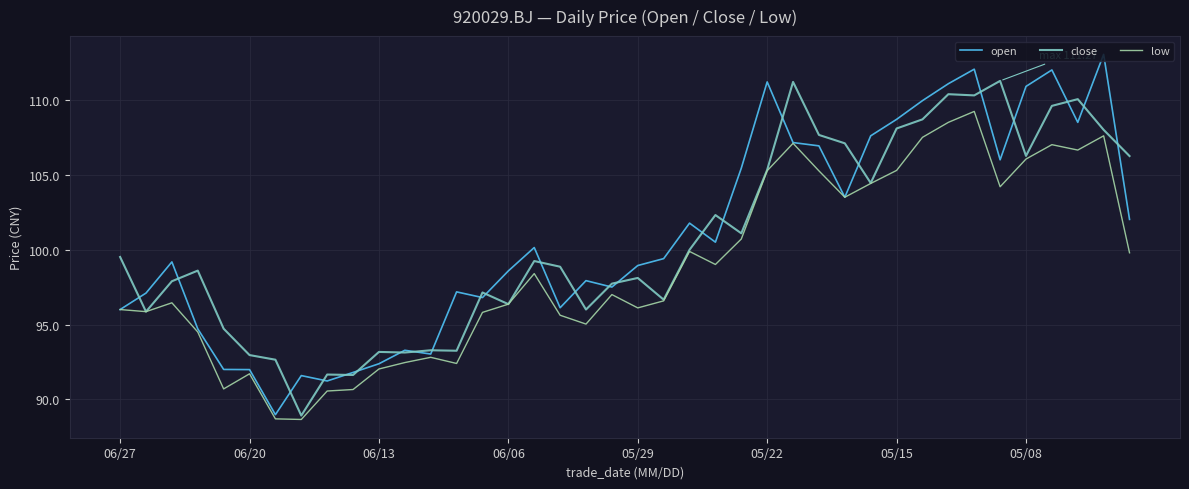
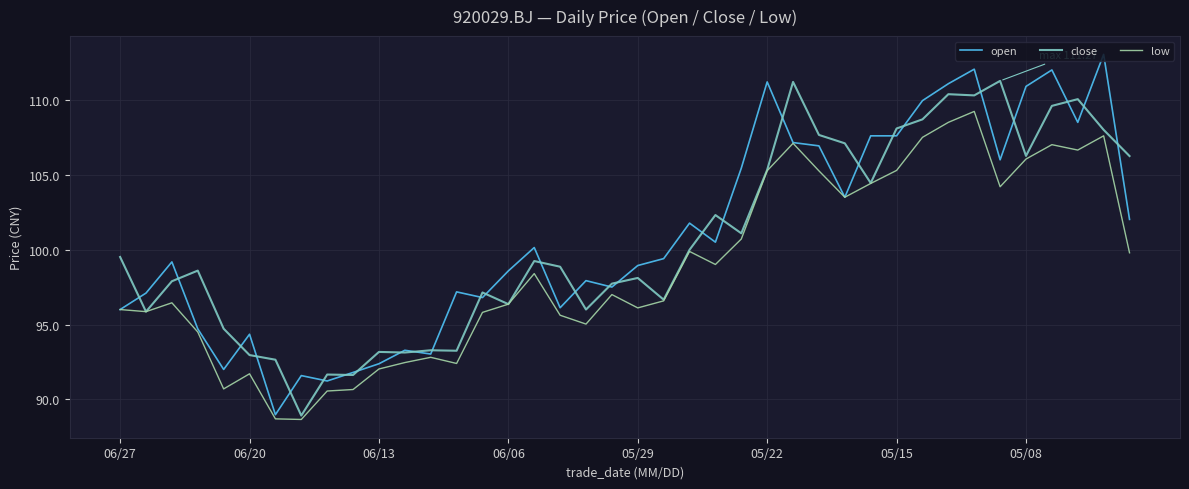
  {
    "open": {
-     "06/20": 92.0,
+     "06/20": 94.4,
      "06/13": 92.4,
      "06/06": 98.6,
      "05/29": 98.9,
      "05/22": 111.2,
-     "05/15": 108.7,
+     "05/15": 107.6,
      "05/08": 110.9
    }
  }
